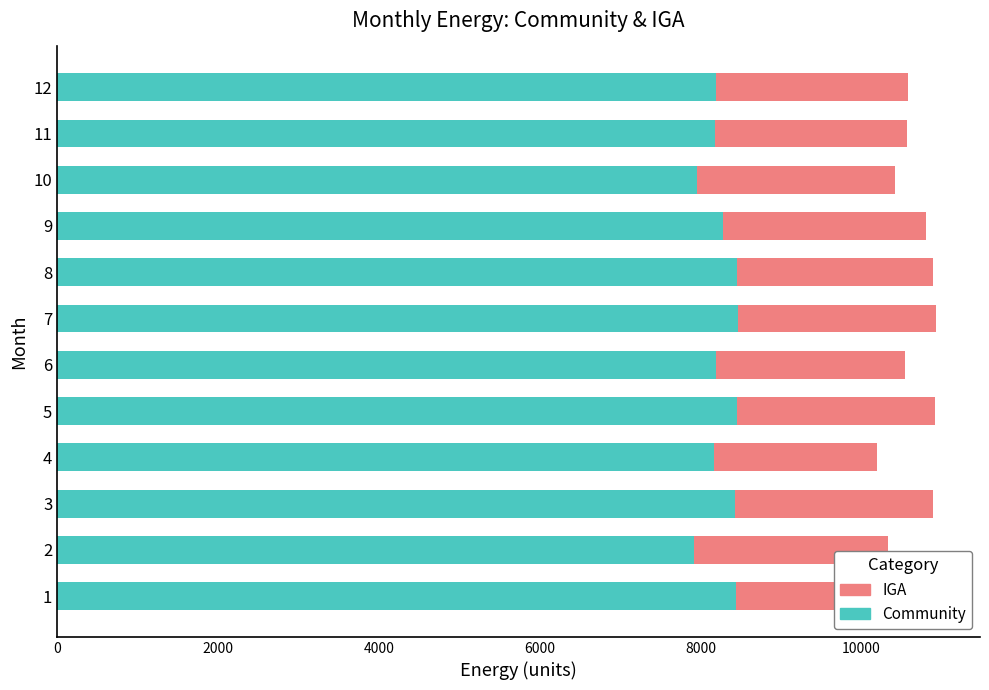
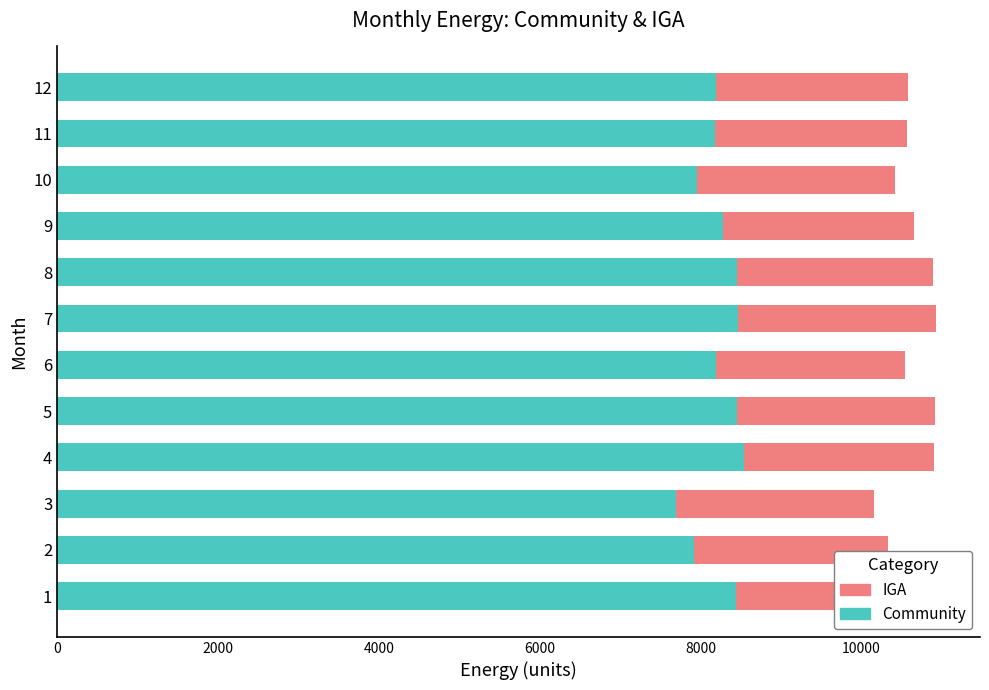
  {
    "Community": {
      "12": 8200,
      "11": 8200,
      "10": 8000,
      "9": 8300,
      "8": 8400,
      "7": 8500,
      "6": 8200,
      "5": 8500,
-     "4": 8200,
-     "3": 8400,
+     "4": 8500,
+     "3": 7700,
      "2": 7900,
      "1": 8400
    },
    "IGA": {
      "12": 2400,
      "11": 2400,
      "10": 2500,
-     "9": 2500,
+     "9": 2400,
      "8": 2400,
      "7": 2500,
      "6": 2400,
      "5": 2500,
-     "4": 2000,
+     "4": 2400,
      "3": 2500,
      "2": 2400
    }
  }
